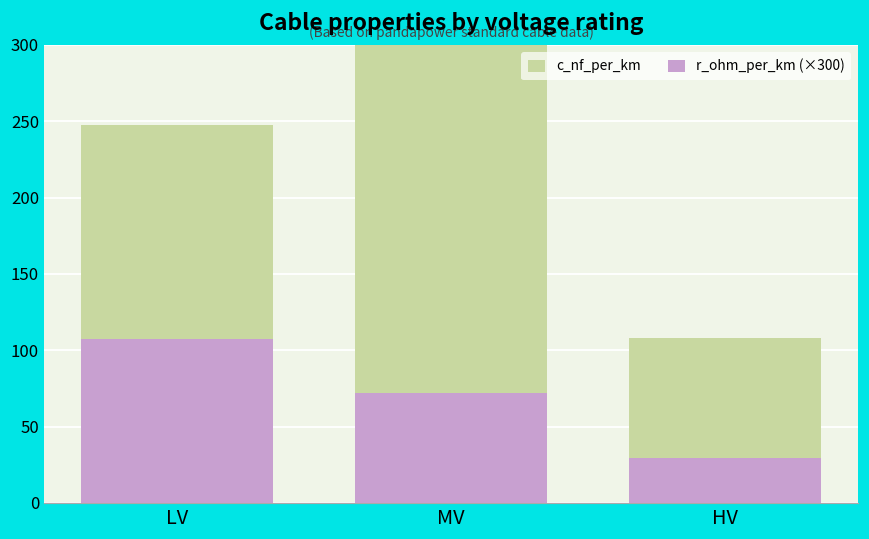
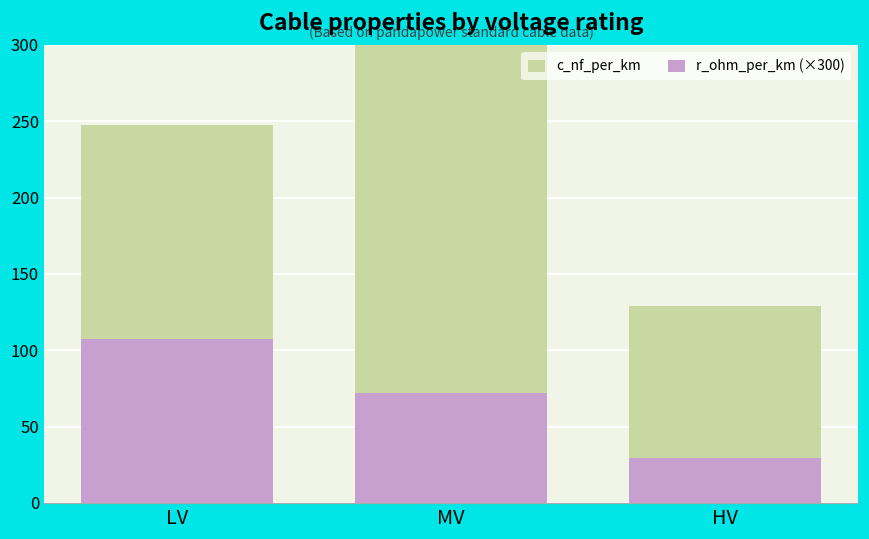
  {
    "c_nf_per_km": {
      "LV": 248,
-     "HV": 108
+     "HV": 129
    }
  }
